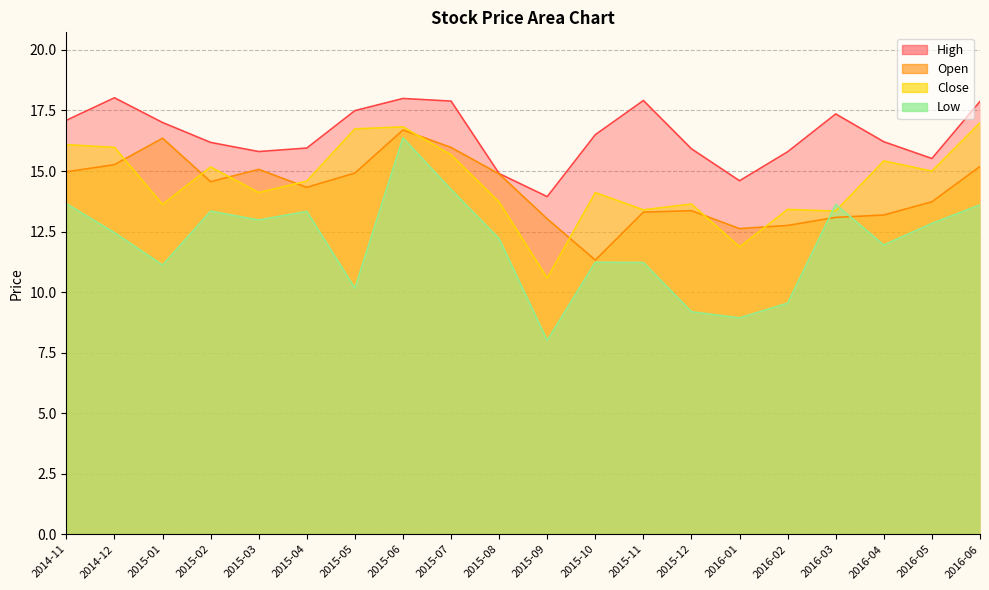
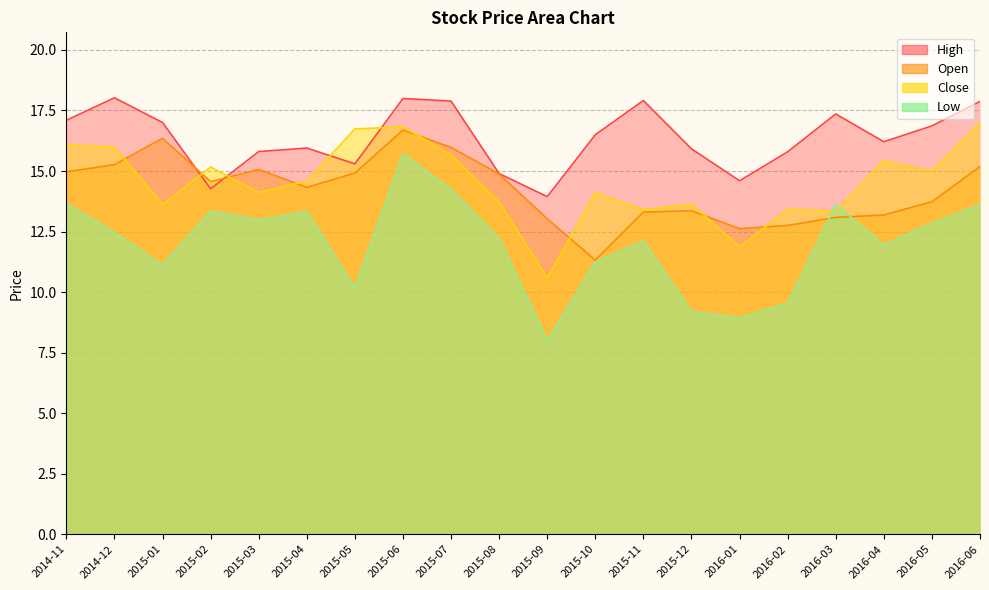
  {
    "High": {
      "2014-11": 17.1,
      "2014-12": 18.0,
      "2015-01": 17.0,
-     "2015-02": 16.2,
+     "2015-02": 14.3,
      "2015-03": 15.8,
      "2015-04": 15.9,
-     "2015-05": 17.5,
+     "2015-05": 15.3,
      "2015-06": 18.0,
      "2015-07": 17.9,
      "2015-09": 13.9,
      "2015-10": 16.5,
      "2015-11": 17.9,
      "2015-12": 15.9,
      "2016-01": 14.6,
      "2016-02": 15.8,
      "2016-03": 17.4,
      "2016-04": 16.2,
-     "2016-05": 15.5,
+     "2016-05": 16.9,
      "2016-06": 17.9
    },
    "Low": {
      "2014-11": 13.7,
      "2014-12": 12.5,
      "2015-01": 11.1,
      "2015-02": 13.3,
      "2015-03": 13.0,
      "2015-04": 13.3,
      "2015-05": 10.2,
-     "2015-06": 16.4,
+     "2015-06": 15.7,
      "2015-07": 14.2,
      "2015-08": 12.2,
      "2015-09": 8.0,
-     "2015-11": 11.2,
+     "2015-11": 12.1,
      "2015-12": 9.2,
      "2016-01": 8.9,
      "2016-02": 9.5,
      "2016-03": 13.6,
      "2016-04": 11.9,
      "2016-05": 12.8,
      "2016-06": 13.6
    }
  }
